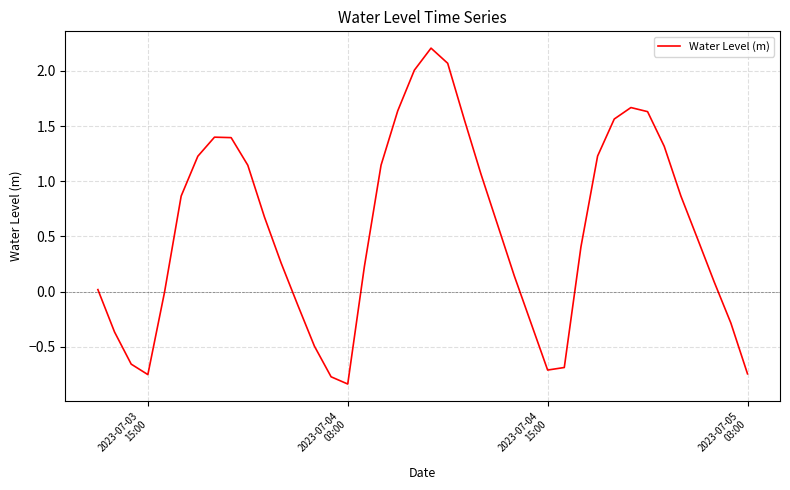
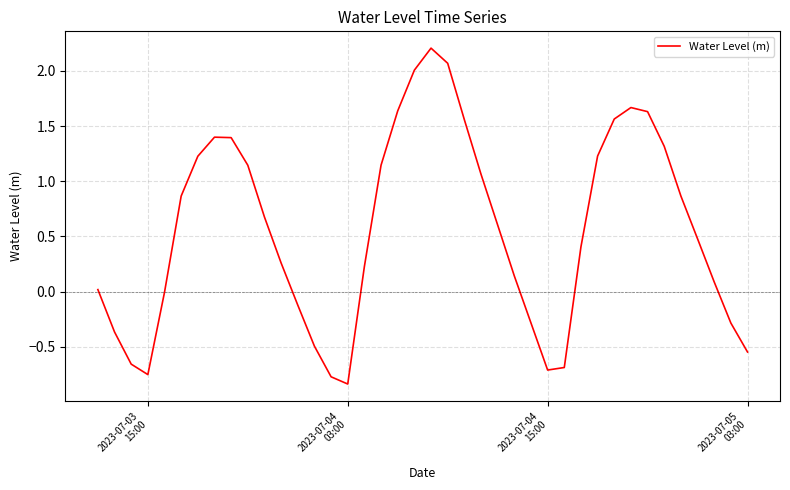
  {
    "2023-07-03 15:00": -0.75,
    "2023-07-04 03:00": -0.84,
    "2023-07-04 15:00": -0.71,
-   "2023-07-05 03:00": -0.75
+   "2023-07-05 03:00": -0.55
  }
